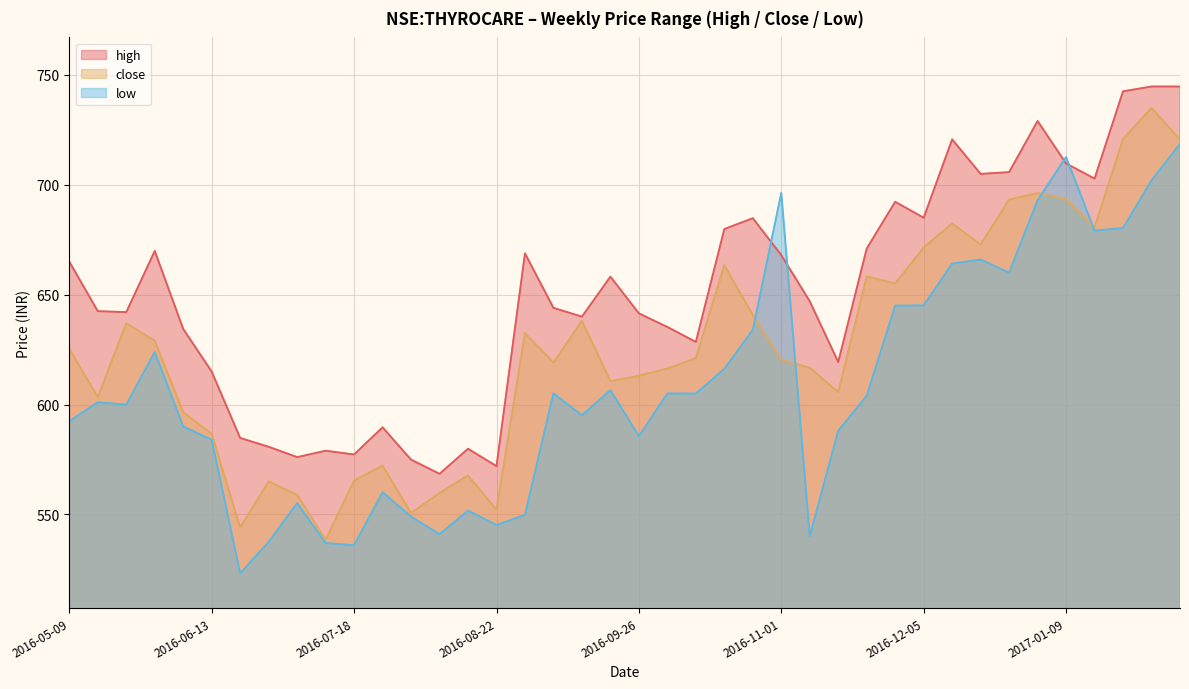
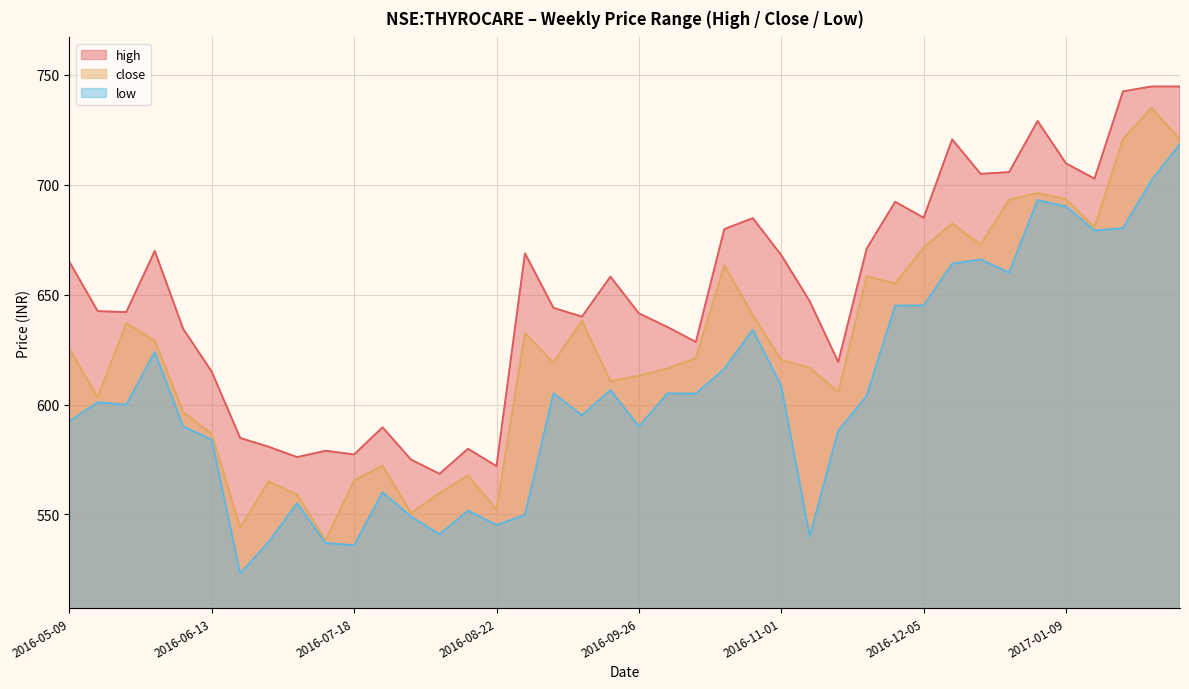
  {
    "low": {
      "2016-05-09": 592,
      "2016-06-13": 584,
      "2016-07-18": 536,
      "2016-08-22": 545,
-     "2016-09-26": 586,
-     "2016-11-01": 696,
+     "2016-09-26": 590,
+     "2016-11-01": 608,
      "2016-12-05": 645,
-     "2017-01-09": 713
+     "2017-01-09": 690
    }
  }
